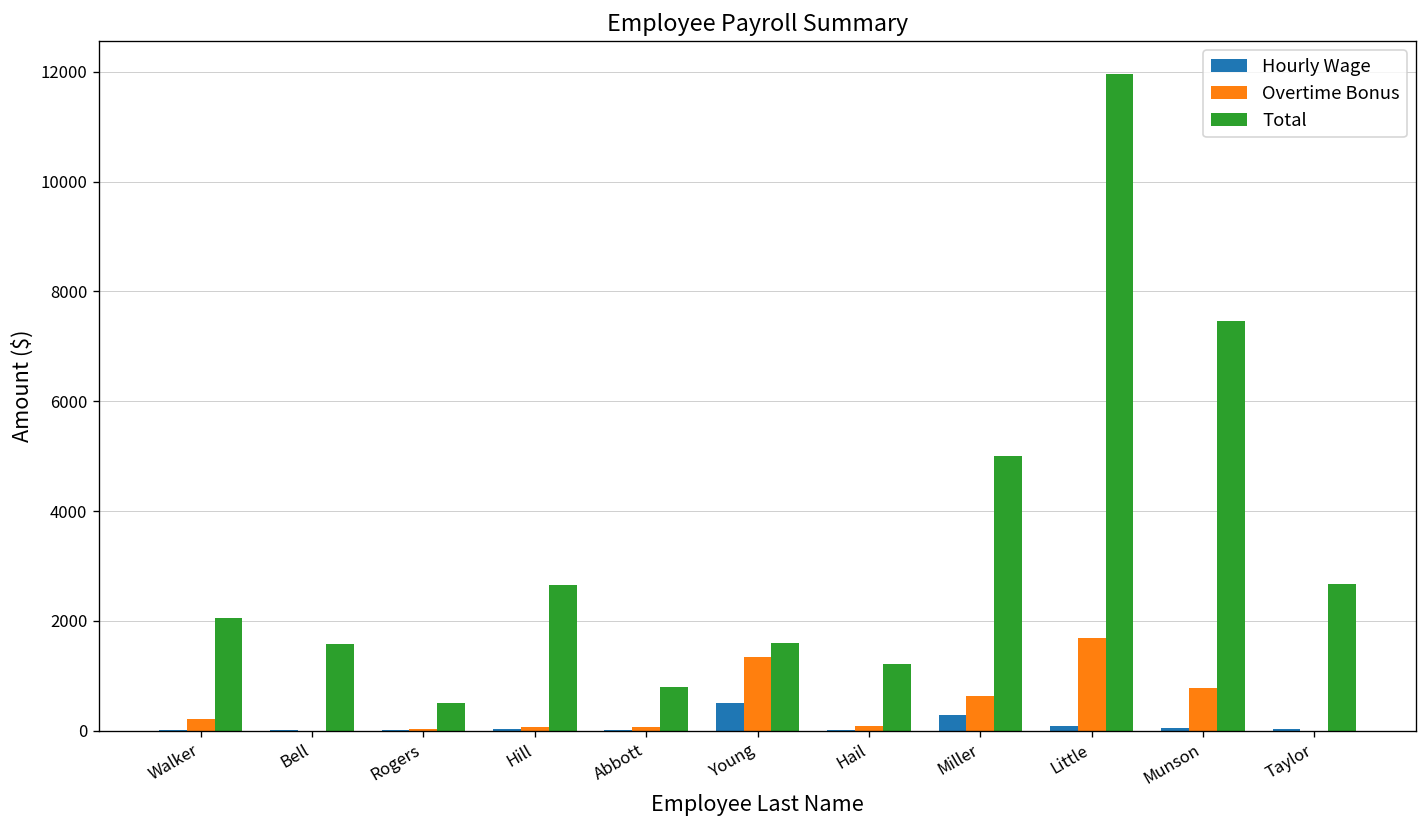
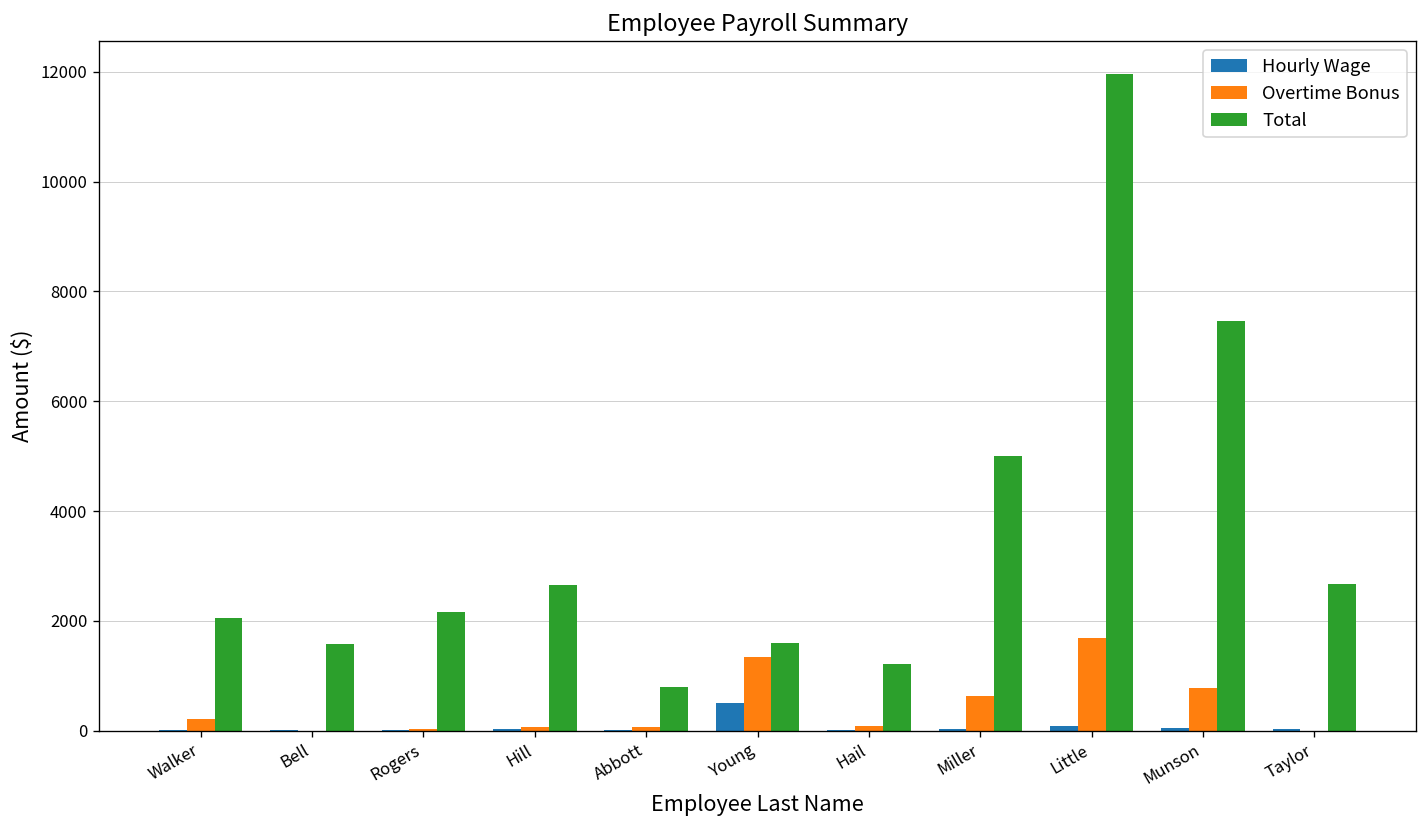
  {
    "Hourly Wage": {
      "Young": 500,
-     "Miller": 300,
+     "Miller": 0,
      "Little": 100
    },
    "Overtime Bonus": {
      "Walker": 200,
      "Bell": 0,
      "Hill": 100,
      "Abbott": 100,
      "Young": 1300,
      "Hail": 100,
      "Miller": 600,
      "Little": 1700,
      "Munson": 800,
      "Taylor": 0
    },
    "Total": {
      "Walker": 2100,
      "Bell": 1600,
-     "Rogers": 500,
+     "Rogers": 2200,
      "Hill": 2700,
      "Abbott": 800,
      "Young": 1600,
      "Hail": 1200,
      "Miller": 5000,
      "Little": 12000,
      "Munson": 7500,
      "Taylor": 2700
    }
  }
